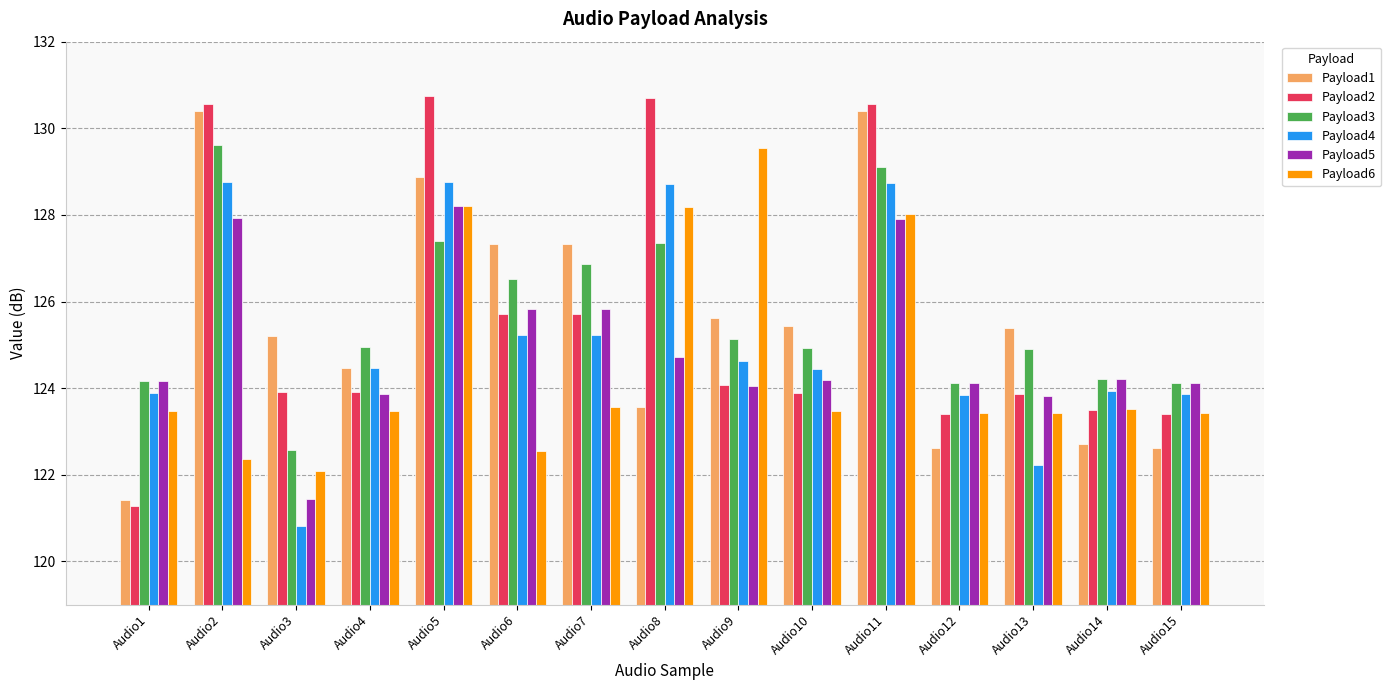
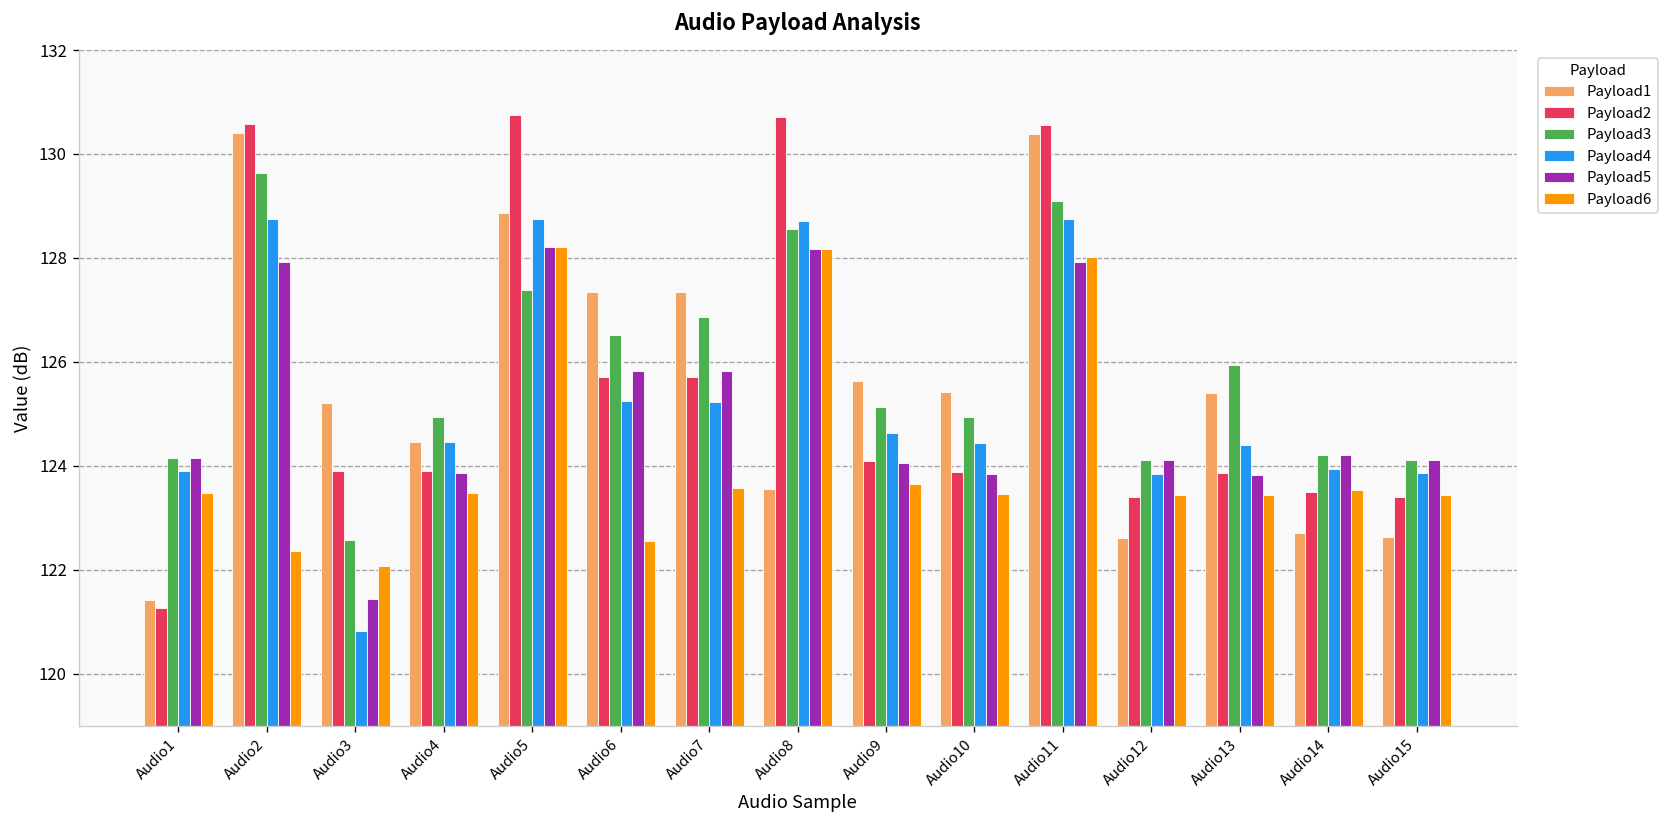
  {
    "Payload1": {
      "Audio1": 121.4,
      "Audio2": 130.4,
      "Audio3": 125.2,
      "Audio4": 124.5,
      "Audio5": 128.9,
      "Audio6": 127.3,
      "Audio7": 127.3,
      "Audio8": 123.6,
      "Audio9": 125.6,
      "Audio10": 125.4,
      "Audio11": 130.4,
      "Audio12": 122.6,
      "Audio13": 125.4,
      "Audio14": 122.7,
      "Audio15": 122.6
    },
    "Payload2": {
      "Audio1": 121.3,
      "Audio2": 130.6,
      "Audio3": 123.9,
      "Audio4": 123.9,
      "Audio5": 130.7,
      "Audio6": 125.7,
      "Audio7": 125.7,
      "Audio8": 130.7,
      "Audio9": 124.1,
      "Audio10": 123.9,
      "Audio11": 130.6,
      "Audio12": 123.4,
      "Audio13": 123.9,
      "Audio14": 123.5,
      "Audio15": 123.4
    },
    "Payload3": {
      "Audio1": 124.2,
      "Audio2": 129.6,
      "Audio3": 122.6,
      "Audio4": 124.9,
      "Audio5": 127.4,
      "Audio6": 126.5,
      "Audio7": 126.9,
-     "Audio8": 127.3,
+     "Audio8": 128.6,
      "Audio9": 125.1,
      "Audio10": 124.9,
      "Audio11": 129.1,
      "Audio12": 124.1,
-     "Audio13": 124.9,
+     "Audio13": 125.9,
      "Audio14": 124.2,
      "Audio15": 124.1
    },
    "Payload4": {
      "Audio1": 123.9,
      "Audio2": 128.7,
      "Audio3": 120.8,
      "Audio4": 124.5,
      "Audio5": 128.7,
      "Audio6": 125.2,
      "Audio7": 125.2,
      "Audio8": 128.7,
      "Audio9": 124.6,
      "Audio10": 124.4,
      "Audio11": 128.7,
      "Audio12": 123.8,
-     "Audio13": 122.2,
+     "Audio13": 124.4,
      "Audio14": 123.9,
      "Audio15": 123.9
    },
    "Payload5": {
      "Audio1": 124.2,
      "Audio2": 127.9,
      "Audio3": 121.4,
      "Audio4": 123.9,
      "Audio5": 128.2,
      "Audio6": 125.8,
      "Audio7": 125.8,
-     "Audio8": 124.7,
+     "Audio8": 128.2,
      "Audio9": 124.0,
-     "Audio10": 124.2,
+     "Audio10": 123.8,
      "Audio11": 127.9,
      "Audio12": 124.1,
      "Audio13": 123.8,
      "Audio14": 124.2,
      "Audio15": 124.1
    },
    "Payload6": {
      "Audio1": 123.5,
      "Audio2": 122.4,
      "Audio3": 122.1,
      "Audio4": 123.5,
      "Audio5": 128.2,
      "Audio6": 122.5,
      "Audio7": 123.6,
      "Audio8": 128.2,
-     "Audio9": 129.5,
+     "Audio9": 123.7,
      "Audio10": 123.5,
      "Audio11": 128.0,
      "Audio12": 123.4,
      "Audio13": 123.4,
      "Audio14": 123.5,
      "Audio15": 123.4
    }
  }
